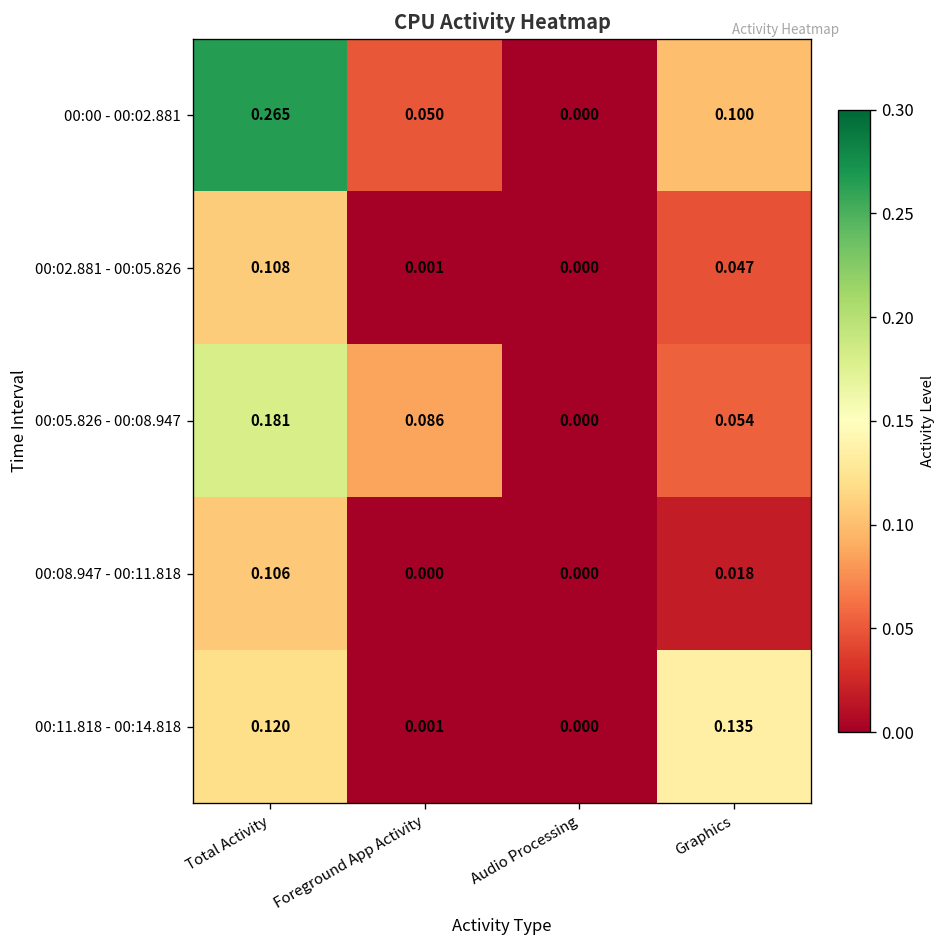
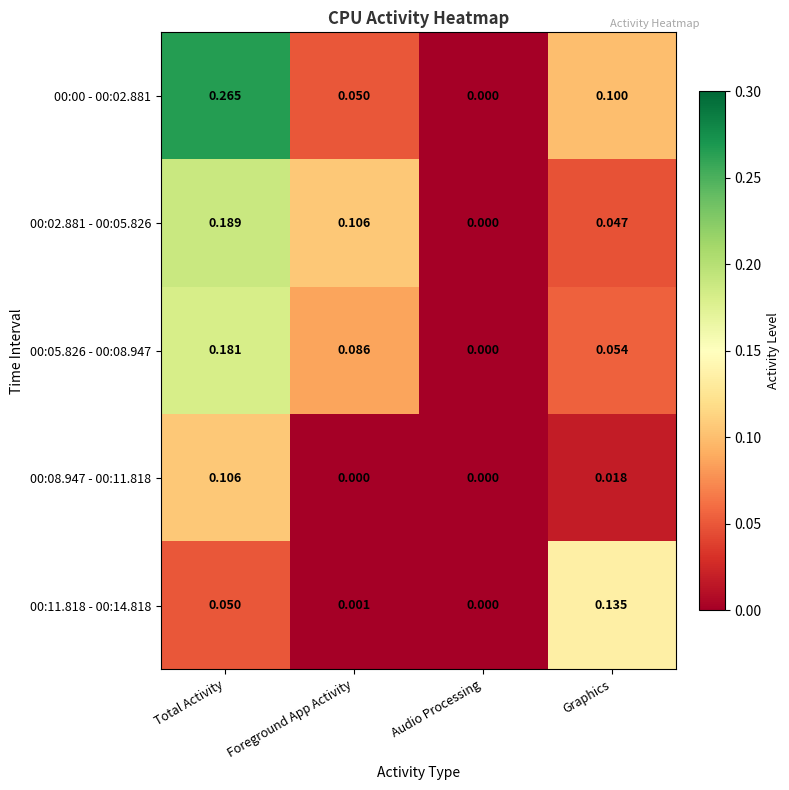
  {
    "00:00 - 00:02.881": {
      "Total Activity": 0.265,
      "Foreground App Activity": 0.050,
      "Audio Processing": 0.000,
      "Graphics": 0.100
    },
    "00:02.881 - 00:05.826": {
-     "Total Activity": 0.108,
-     "Foreground App Activity": 0.001,
+     "Total Activity": 0.189,
+     "Foreground App Activity": 0.106,
      "Audio Processing": 0.000,
      "Graphics": 0.047
    },
    "00:05.826 - 00:08.947": {
      "Total Activity": 0.181,
      "Foreground App Activity": 0.086,
      "Audio Processing": 0.000,
      "Graphics": 0.054
    },
    "00:08.947 - 00:11.818": {
      "Total Activity": 0.106,
      "Foreground App Activity": 0.000,
      "Audio Processing": 0.000,
      "Graphics": 0.018
    },
    "00:11.818 - 00:14.818": {
-     "Total Activity": 0.120,
+     "Total Activity": 0.050,
      "Foreground App Activity": 0.001,
      "Audio Processing": 0.000,
      "Graphics": 0.135
    }
  }
